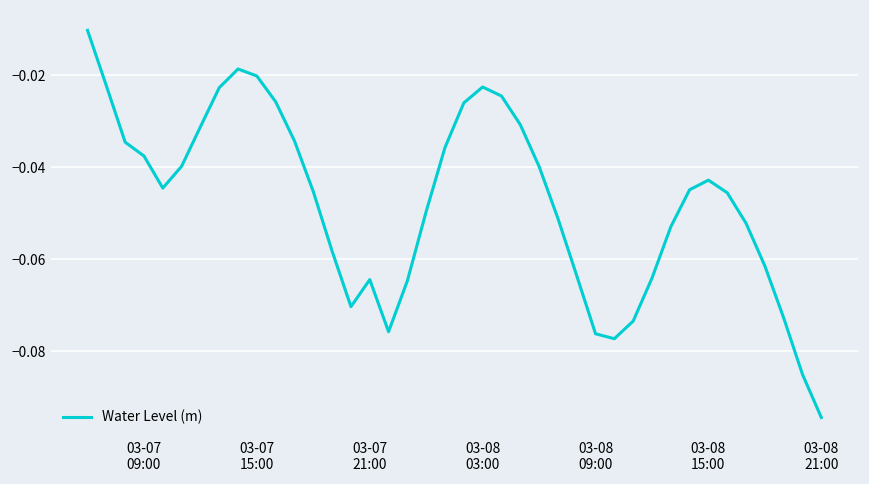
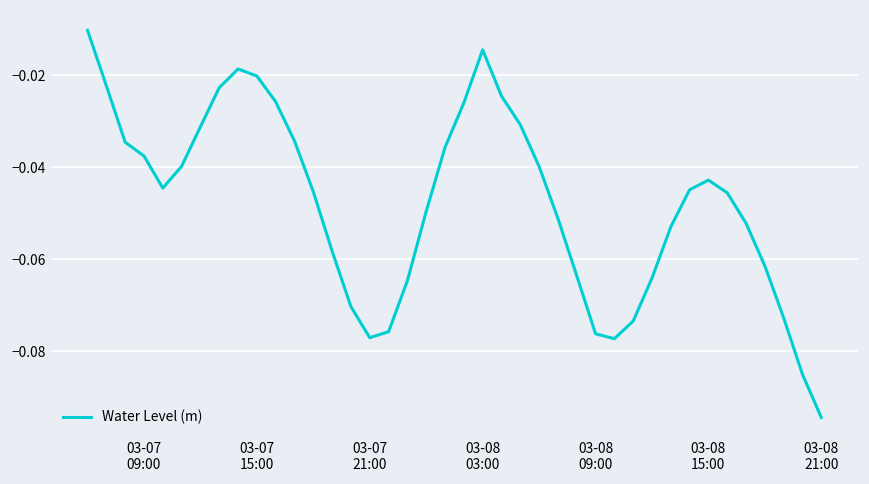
  {
    "03-07 09:00": -0.038,
    "03-07 15:00": -0.020,
-   "03-07 21:00": -0.064,
-   "03-08 03:00": -0.023,
+   "03-07 21:00": -0.077,
+   "03-08 03:00": -0.014,
    "03-08 09:00": -0.076,
    "03-08 15:00": -0.043,
    "03-08 21:00": -0.094
  }
